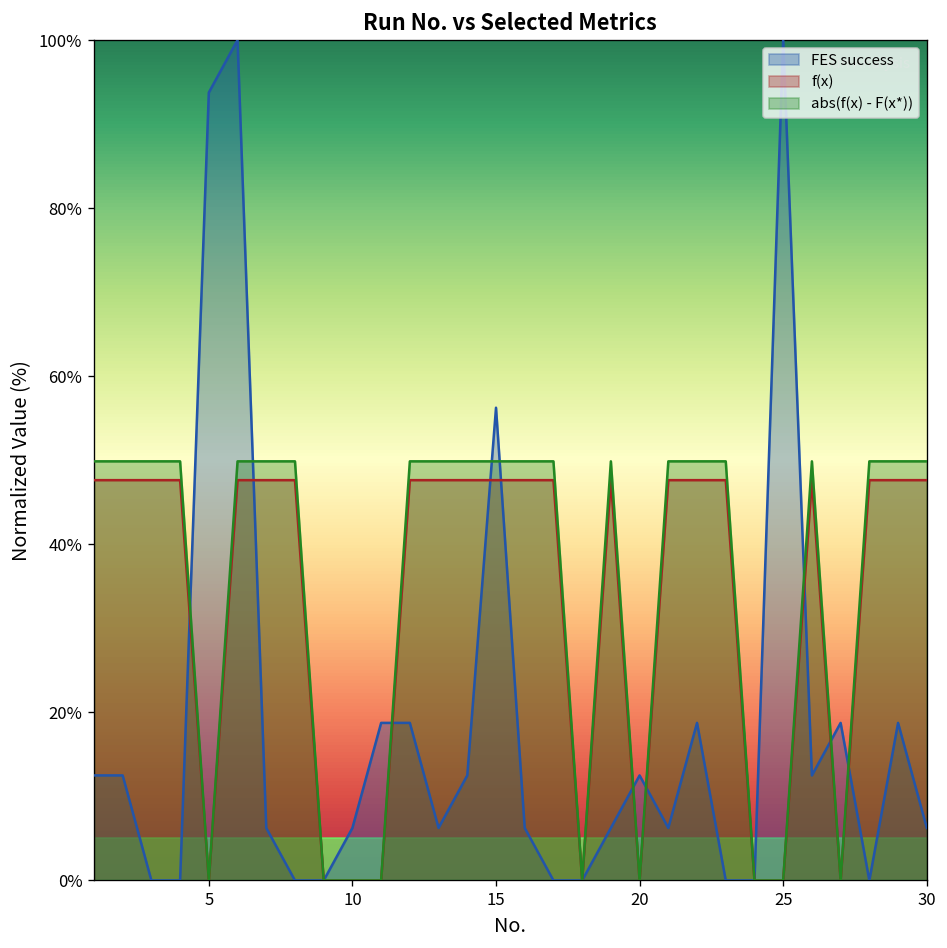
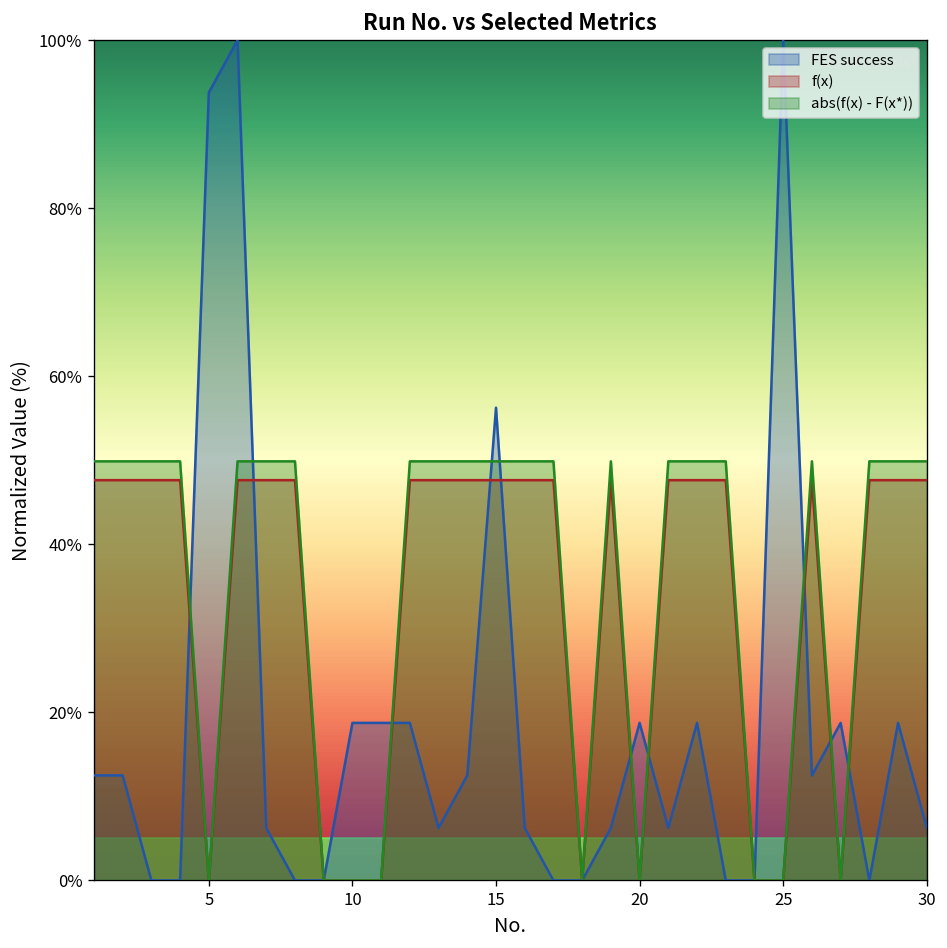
  {
    "FES success": {
      "5": "94%",
-     "10": "6%",
+     "10": "19%",
      "15": "56%",
-     "20": "12%",
+     "20": "19%",
      "25": "100%",
      "30": "6%"
    },
    "f(x)": {
      "15": "48%",
      "30": "48%"
    },
    "abs(f(x) - F(x*))": {
      "15": "50%",
      "30": "50%"
    }
  }
